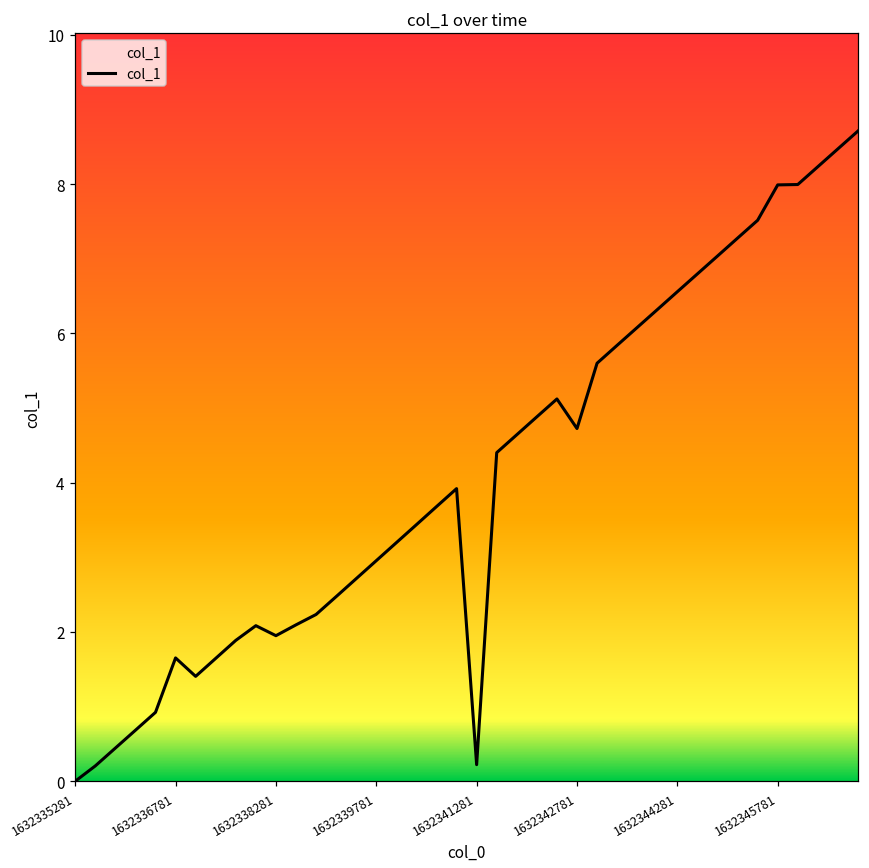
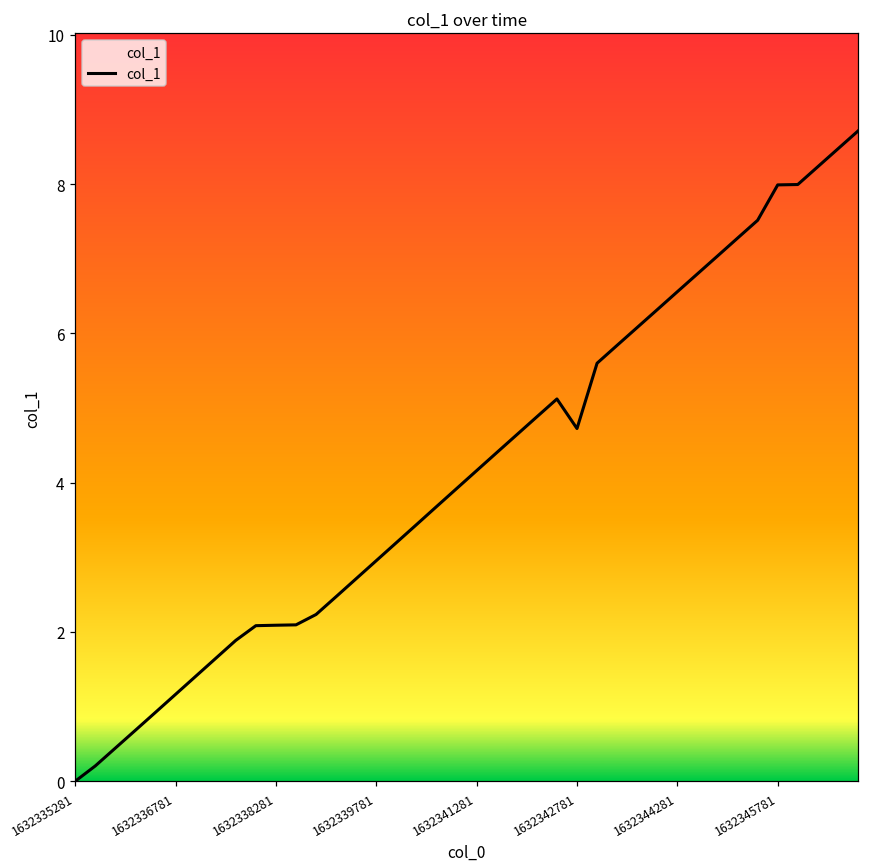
  {
    "1632335281": 0.0,
-   "1632336781": 1.7,
-   "1632338281": 2.0,
+   "1632336781": 1.2,
+   "1632338281": 2.1,
    "1632339781": 3.0,
-   "1632341281": 0.2,
+   "1632341281": 4.2,
    "1632342781": 4.7,
    "1632344281": 6.6,
    "1632345781": 8.0
  }
